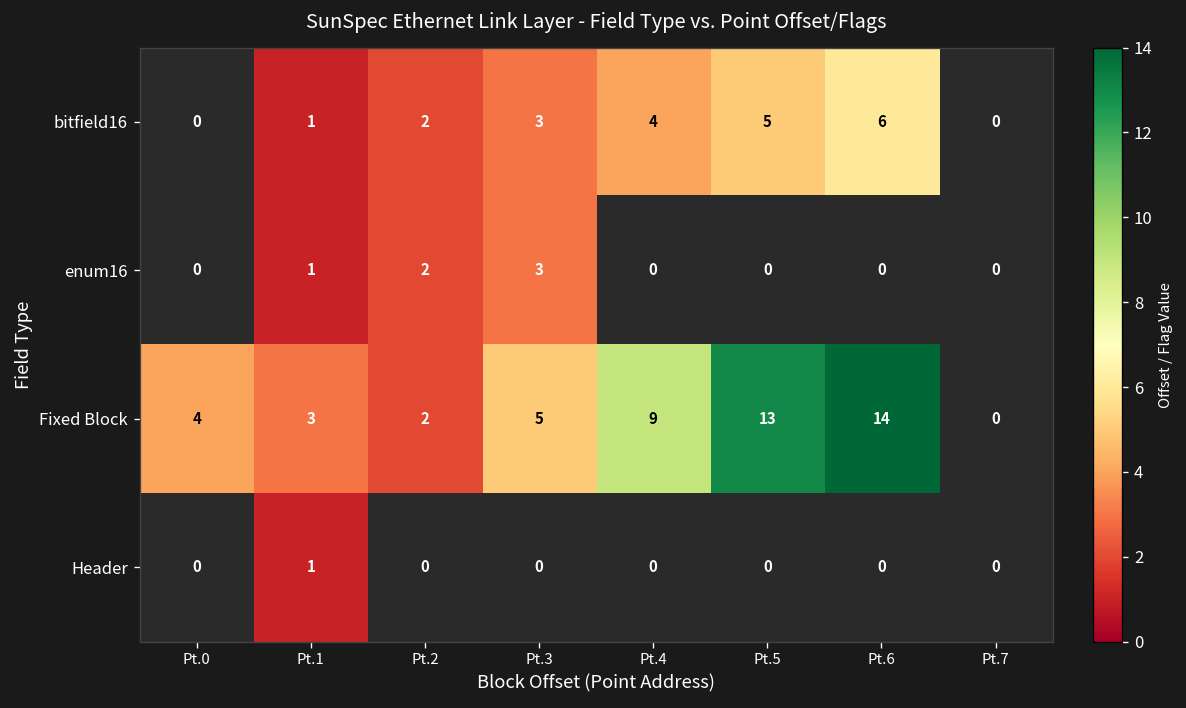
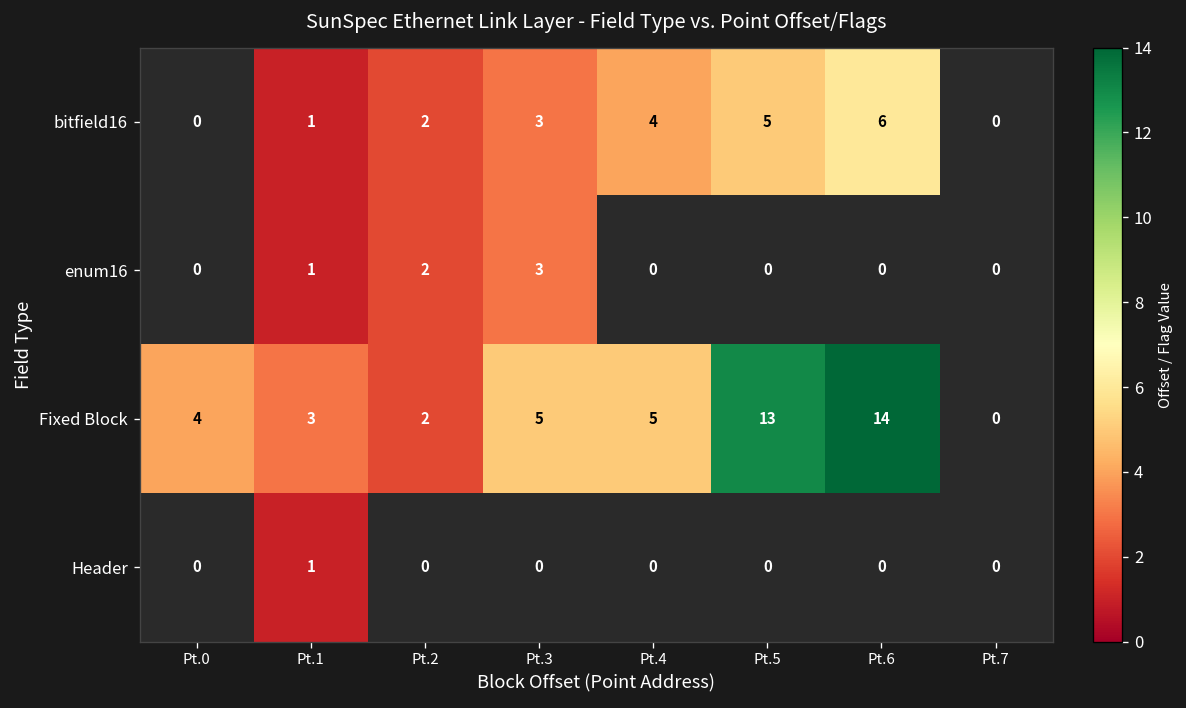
  {
    "bitfield16": {
      "Pt.1": 1,
      "Pt.2": 2,
      "Pt.3": 3,
      "Pt.4": 4,
      "Pt.5": 5,
      "Pt.6": 6
    },
    "enum16": {
      "Pt.1": 1,
      "Pt.2": 2,
      "Pt.3": 3
    },
    "Fixed Block": {
      "Pt.0": 4,
      "Pt.1": 3,
      "Pt.2": 2,
      "Pt.3": 5,
-     "Pt.4": 9,
+     "Pt.4": 5,
      "Pt.5": 13,
      "Pt.6": 14
    },
    "Header": {
      "Pt.1": 1
    }
  }
